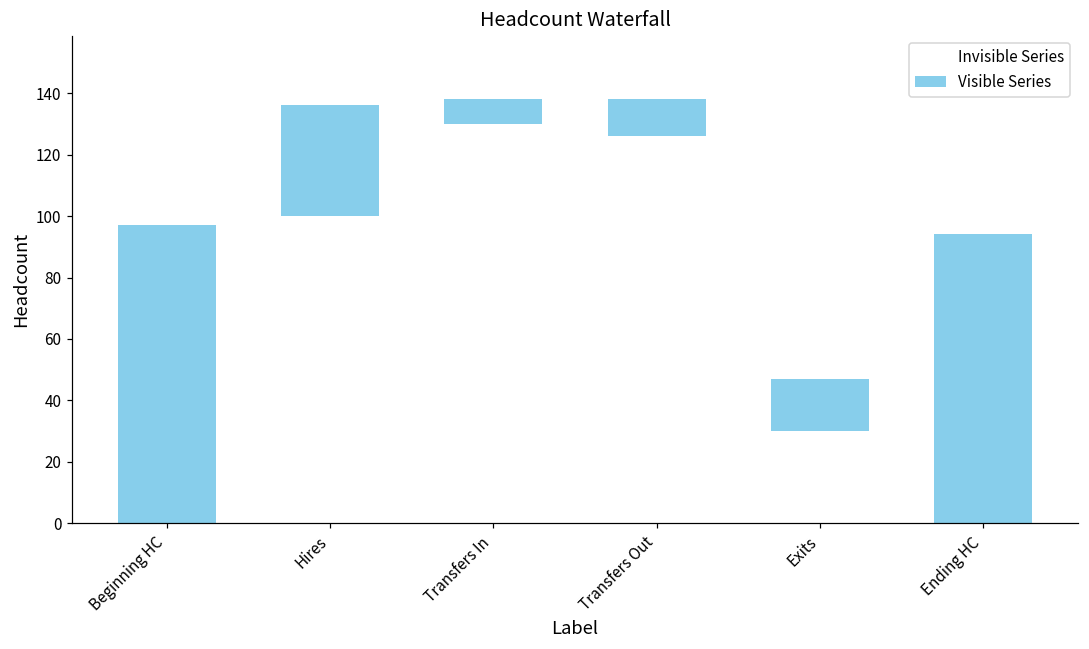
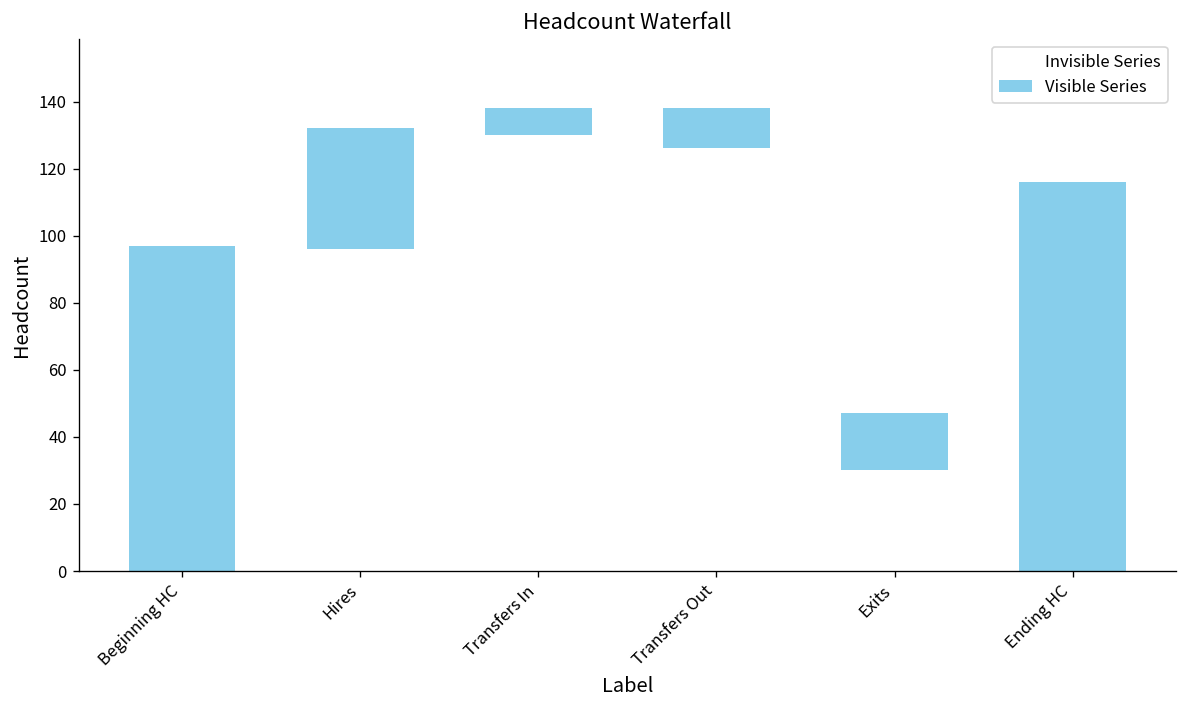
  {
    "Invisible Series": {
      "Beginning HC": 0,
-     "Hires": 100,
+     "Hires": 96,
      "Transfers In": 130,
      "Transfers Out": 126,
      "Exits": 30,
      "Ending HC": 0
    },
    "Visible Series": {
      "Beginning HC": 97,
      "Hires": 36,
      "Transfers In": 8,
      "Transfers Out": 12,
      "Exits": 17,
-     "Ending HC": 94
+     "Ending HC": 116
    }
  }
